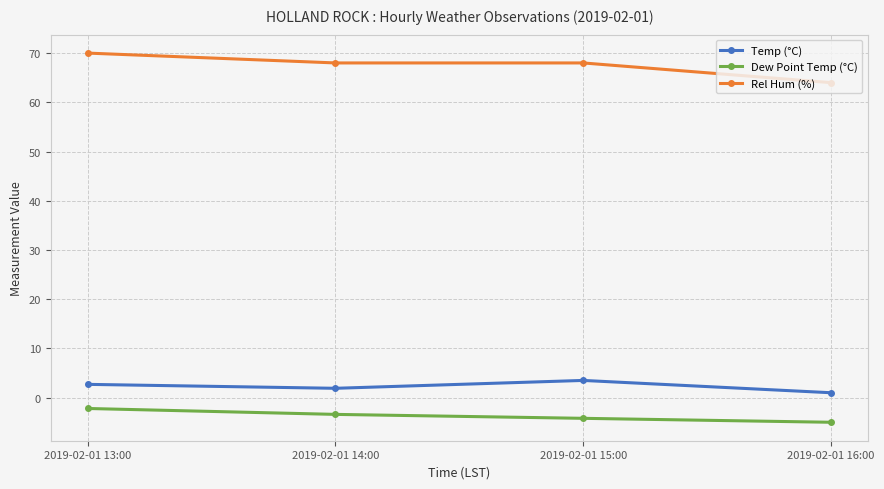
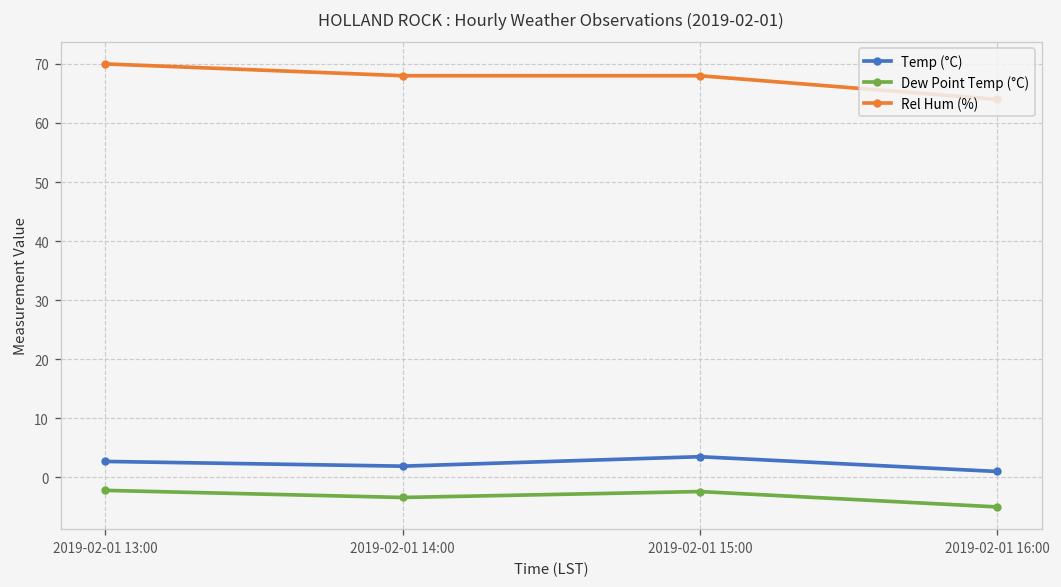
  {
    "Temp (°C)": {
      "2019-02-01 13:00": 3,
      "2019-02-01 14:00": 2,
      "2019-02-01 15:00": 4,
      "2019-02-01 16:00": 1
    },
    "Dew Point Temp (°C)": {
      "2019-02-01 13:00": -2,
      "2019-02-01 14:00": -3,
-     "2019-02-01 15:00": -4,
+     "2019-02-01 15:00": -2,
      "2019-02-01 16:00": -5
    },
    "Rel Hum (%)": {
      "2019-02-01 13:00": 70,
      "2019-02-01 14:00": 68,
      "2019-02-01 15:00": 68
    }
  }
